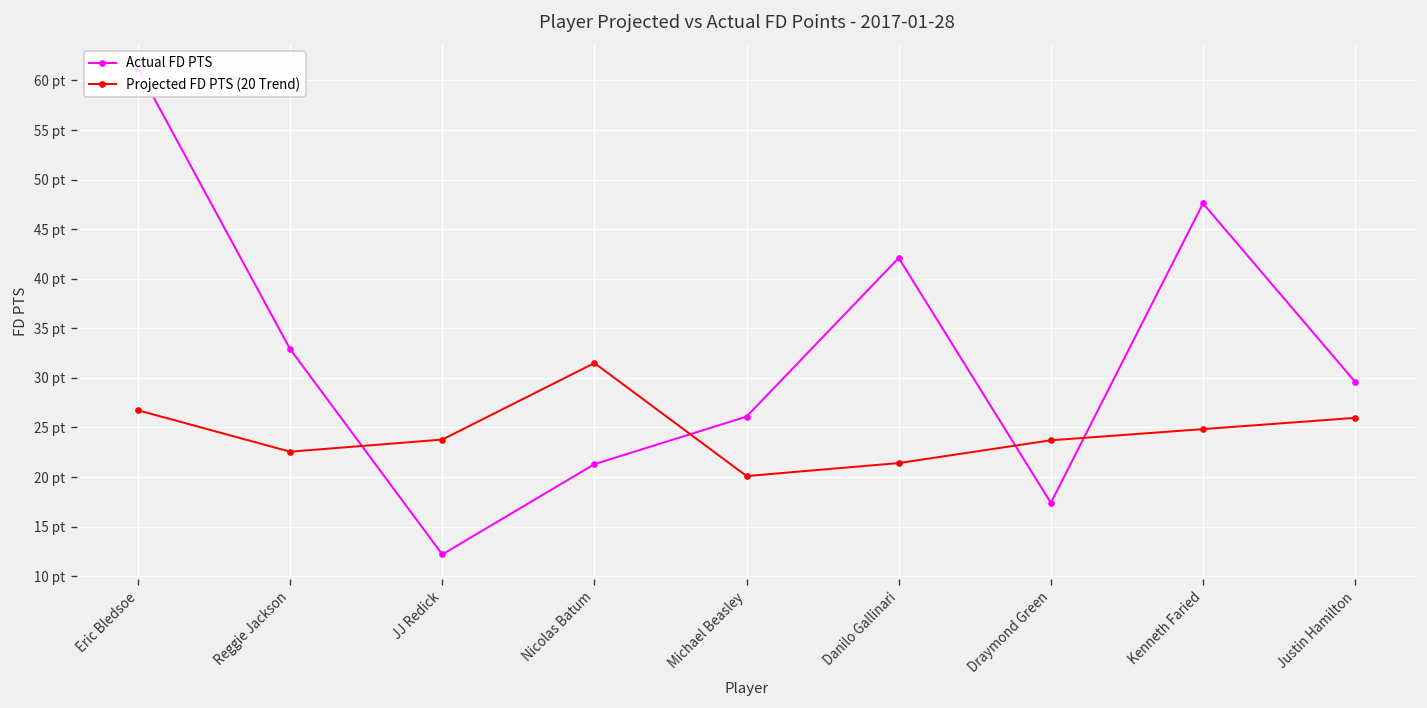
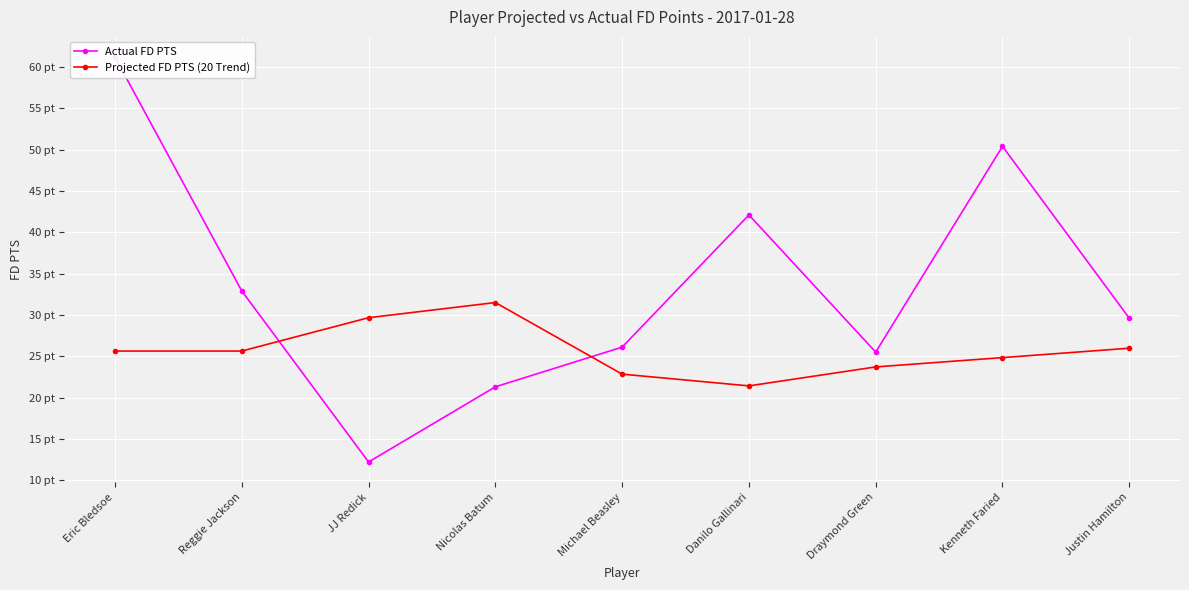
  {
    "Actual FD PTS": {
      "Reggie Jackson": "33 pt",
      "JJ Redick": "12 pt",
      "Nicolas Batum": "21 pt",
      "Michael Beasley": "26 pt",
      "Danilo Gallinari": "42 pt",
-     "Draymond Green": "17 pt",
-     "Kenneth Faried": "48 pt",
+     "Draymond Green": "26 pt",
+     "Kenneth Faried": "50 pt",
      "Justin Hamilton": "30 pt"
    },
    "Projected FD PTS (20 Trend)": {
-     "Eric Bledsoe": "27 pt",
-     "Reggie Jackson": "23 pt",
-     "JJ Redick": "24 pt",
+     "Eric Bledsoe": "26 pt",
+     "Reggie Jackson": "26 pt",
+     "JJ Redick": "30 pt",
      "Nicolas Batum": "31 pt",
-     "Michael Beasley": "20 pt",
+     "Michael Beasley": "23 pt",
      "Danilo Gallinari": "21 pt",
      "Draymond Green": "24 pt",
      "Kenneth Faried": "25 pt",
      "Justin Hamilton": "26 pt"
    }
  }
